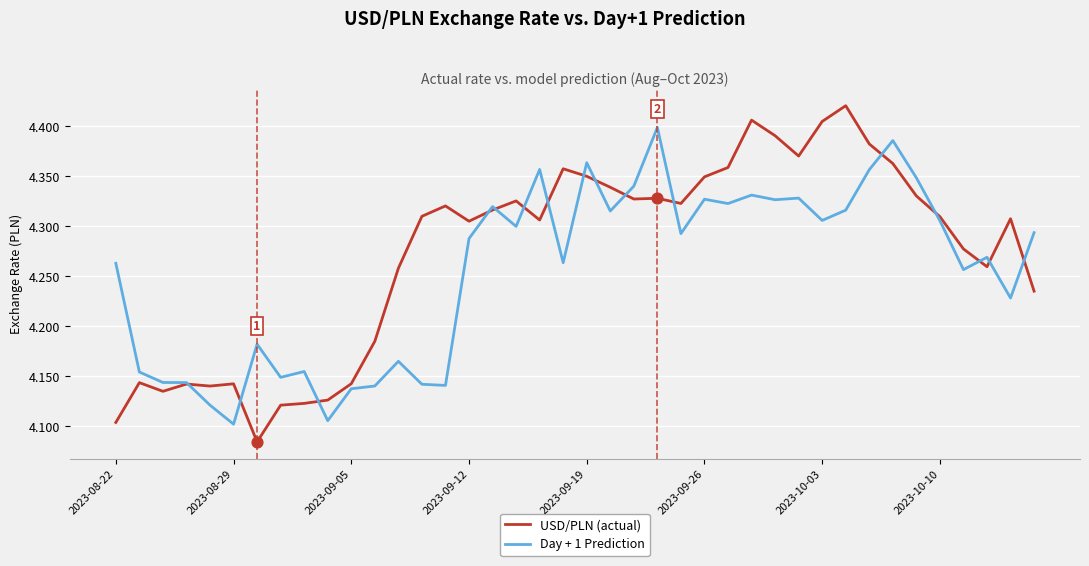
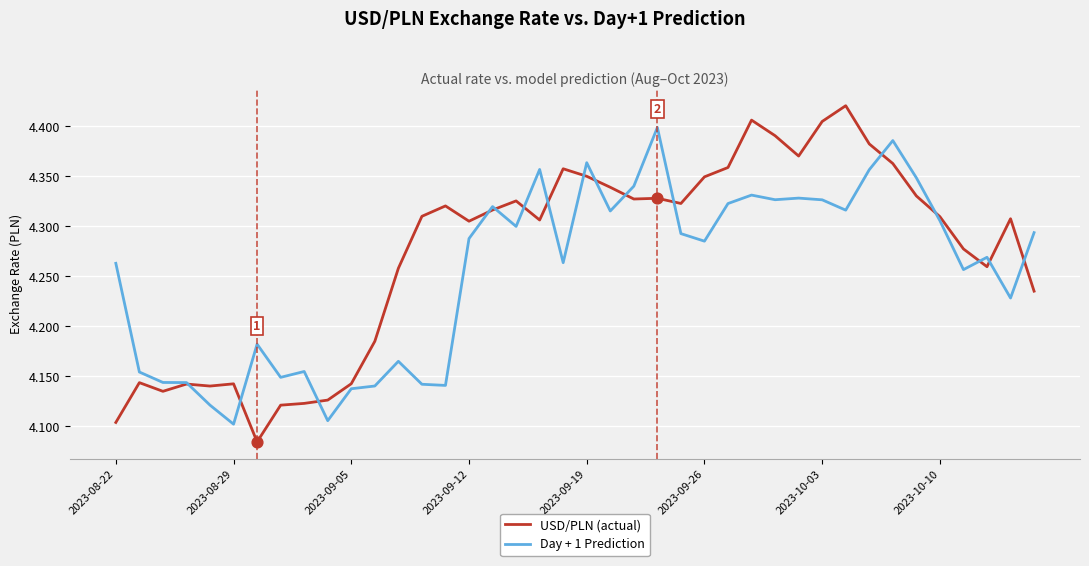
  {
    "Day + 1 Prediction": {
      "2023-08-22": 4.26,
      "2023-08-29": 4.10,
      "2023-09-05": 4.14,
      "2023-09-12": 4.29,
      "2023-09-19": 4.36,
-     "2023-09-26": 4.33,
-     "2023-10-03": 4.31,
+     "2023-09-26": 4.29,
+     "2023-10-03": 4.33,
      "2023-10-10": 4.31
    }
  }
